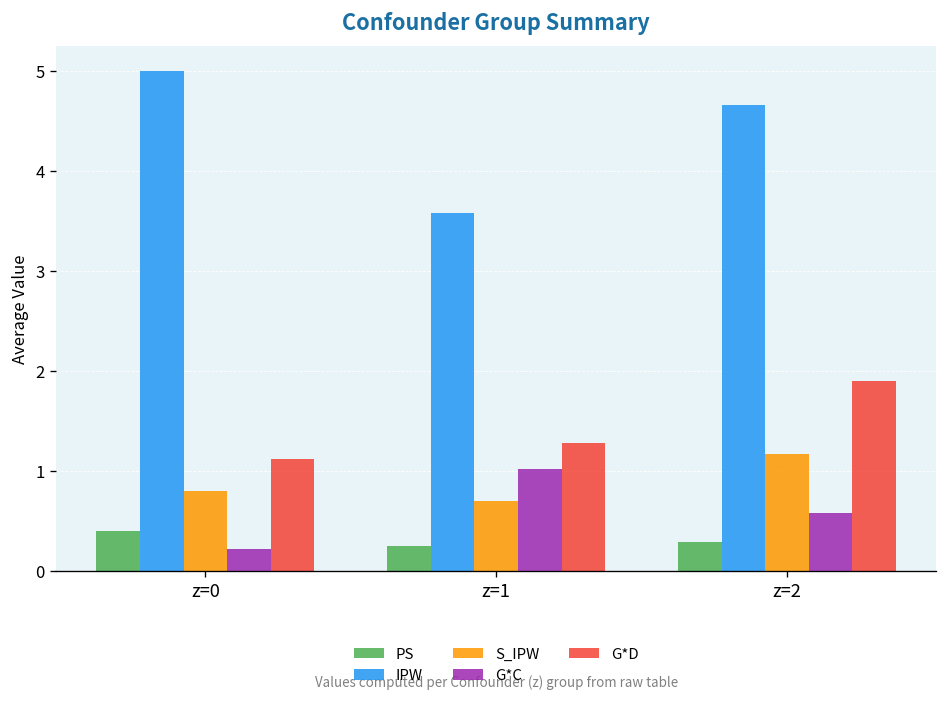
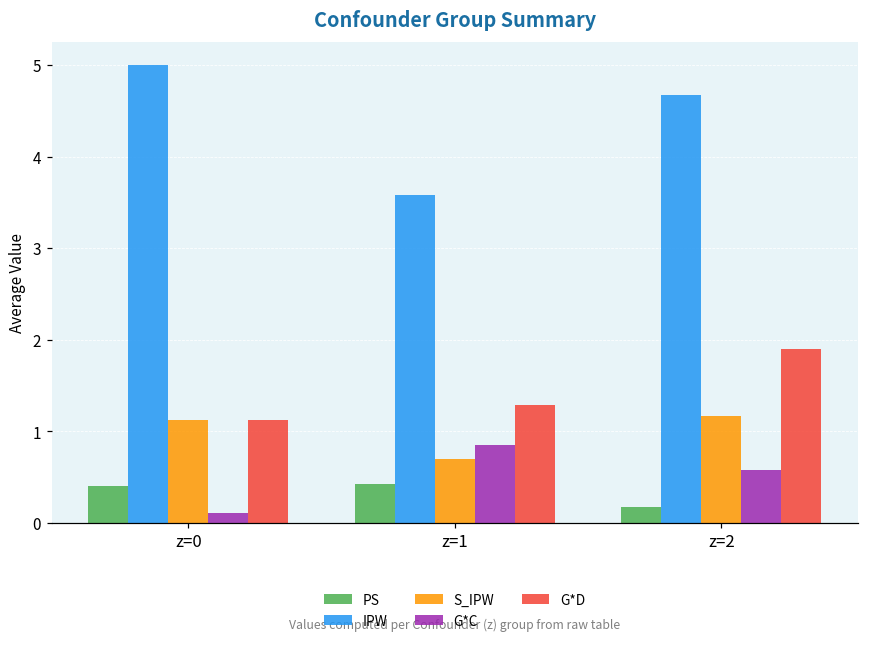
  {
    "PS": {
      "z=0": 0.4,
-     "z=1": 0.3,
-     "z=2": 0.3
+     "z=1": 0.4,
+     "z=2": 0.2
    },
    "IPW": {
      "z=0": 5.0,
      "z=1": 3.6,
      "z=2": 4.7
    },
    "S_IPW": {
-     "z=0": 0.8,
+     "z=0": 1.1,
      "z=1": 0.7,
      "z=2": 1.2
    },
    "G*C": {
-     "z=0": 0.2,
-     "z=1": 1.0,
+     "z=0": 0.1,
+     "z=1": 0.9,
      "z=2": 0.6
    },
    "G*D": {
      "z=0": 1.1,
      "z=1": 1.3,
      "z=2": 1.9
    }
  }
